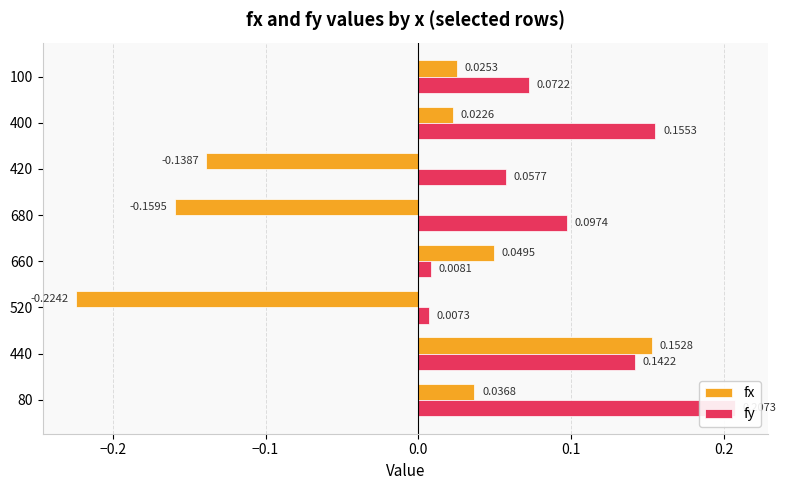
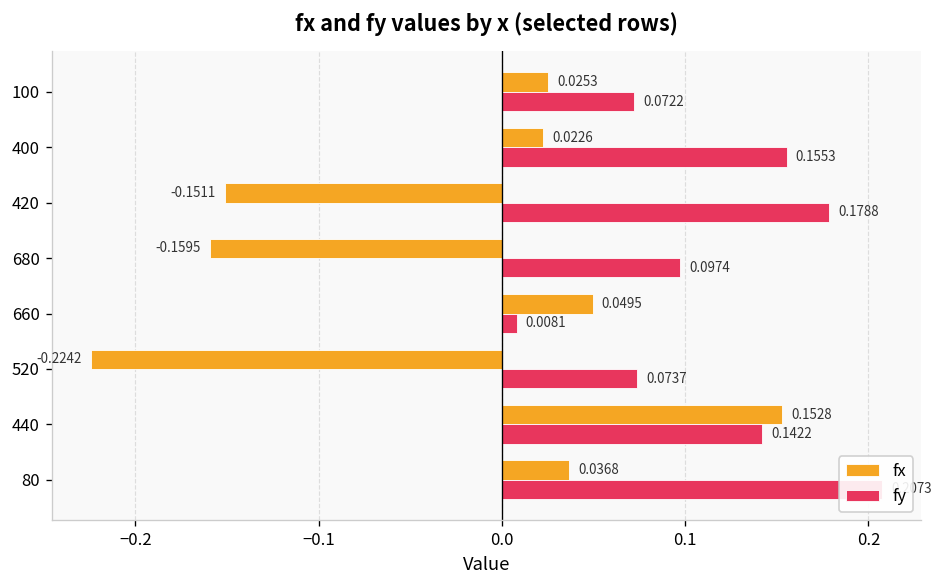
  {
    "fx": {
      "100": 0.0253,
      "400": 0.0226,
-     "420": -0.1387,
+     "420": -0.1511,
      "680": -0.1595,
      "660": 0.0495,
      "520": -0.2242,
      "440": 0.1528,
      "80": 0.0368
    },
    "fy": {
      "100": 0.0722,
      "400": 0.1553,
-     "420": 0.0577,
+     "420": 0.1788,
      "680": 0.0974,
      "660": 0.0081,
-     "520": 0.0073,
+     "520": 0.0737,
      "440": 0.1422
    }
  }
